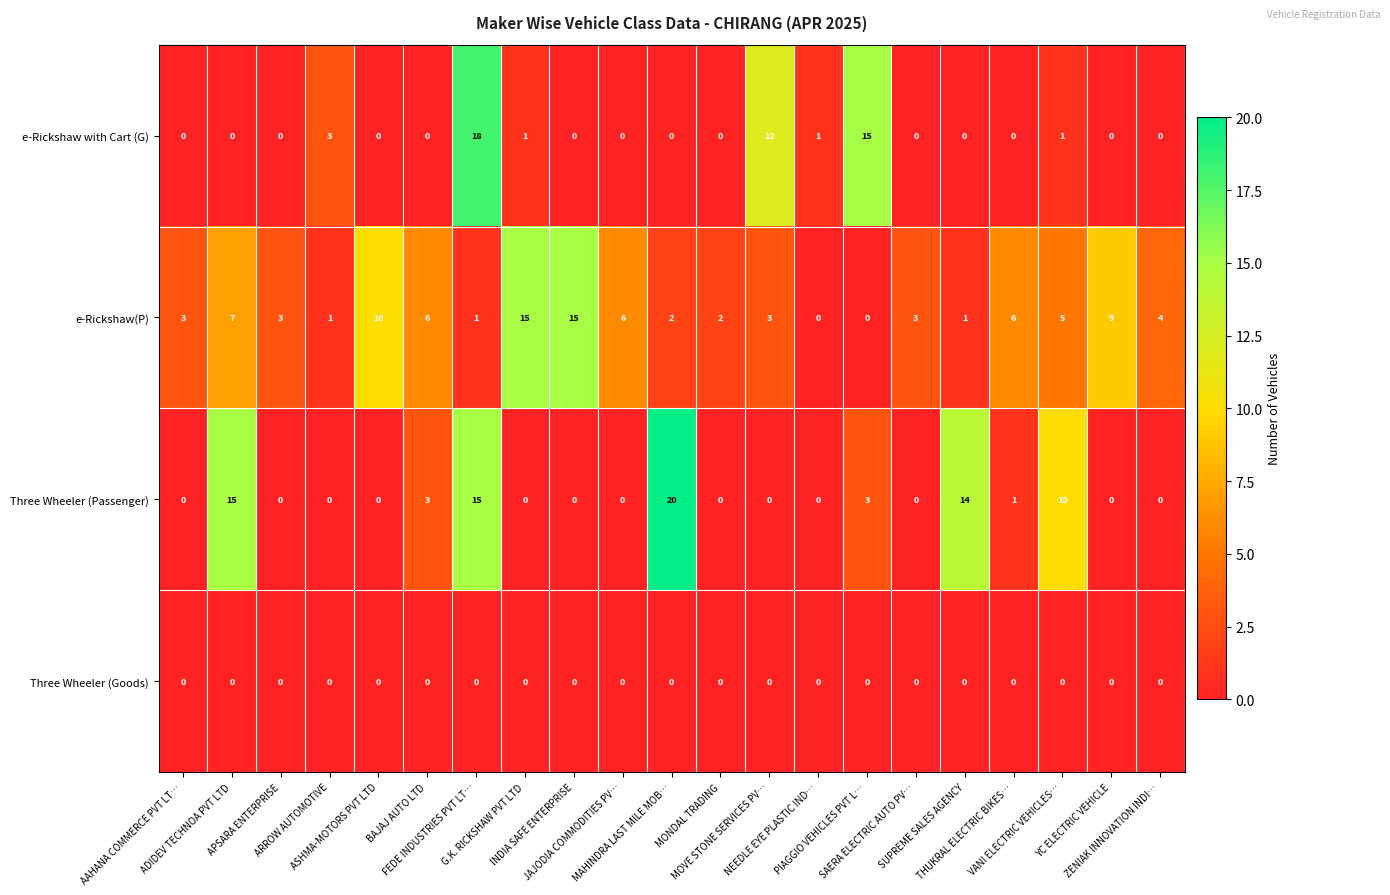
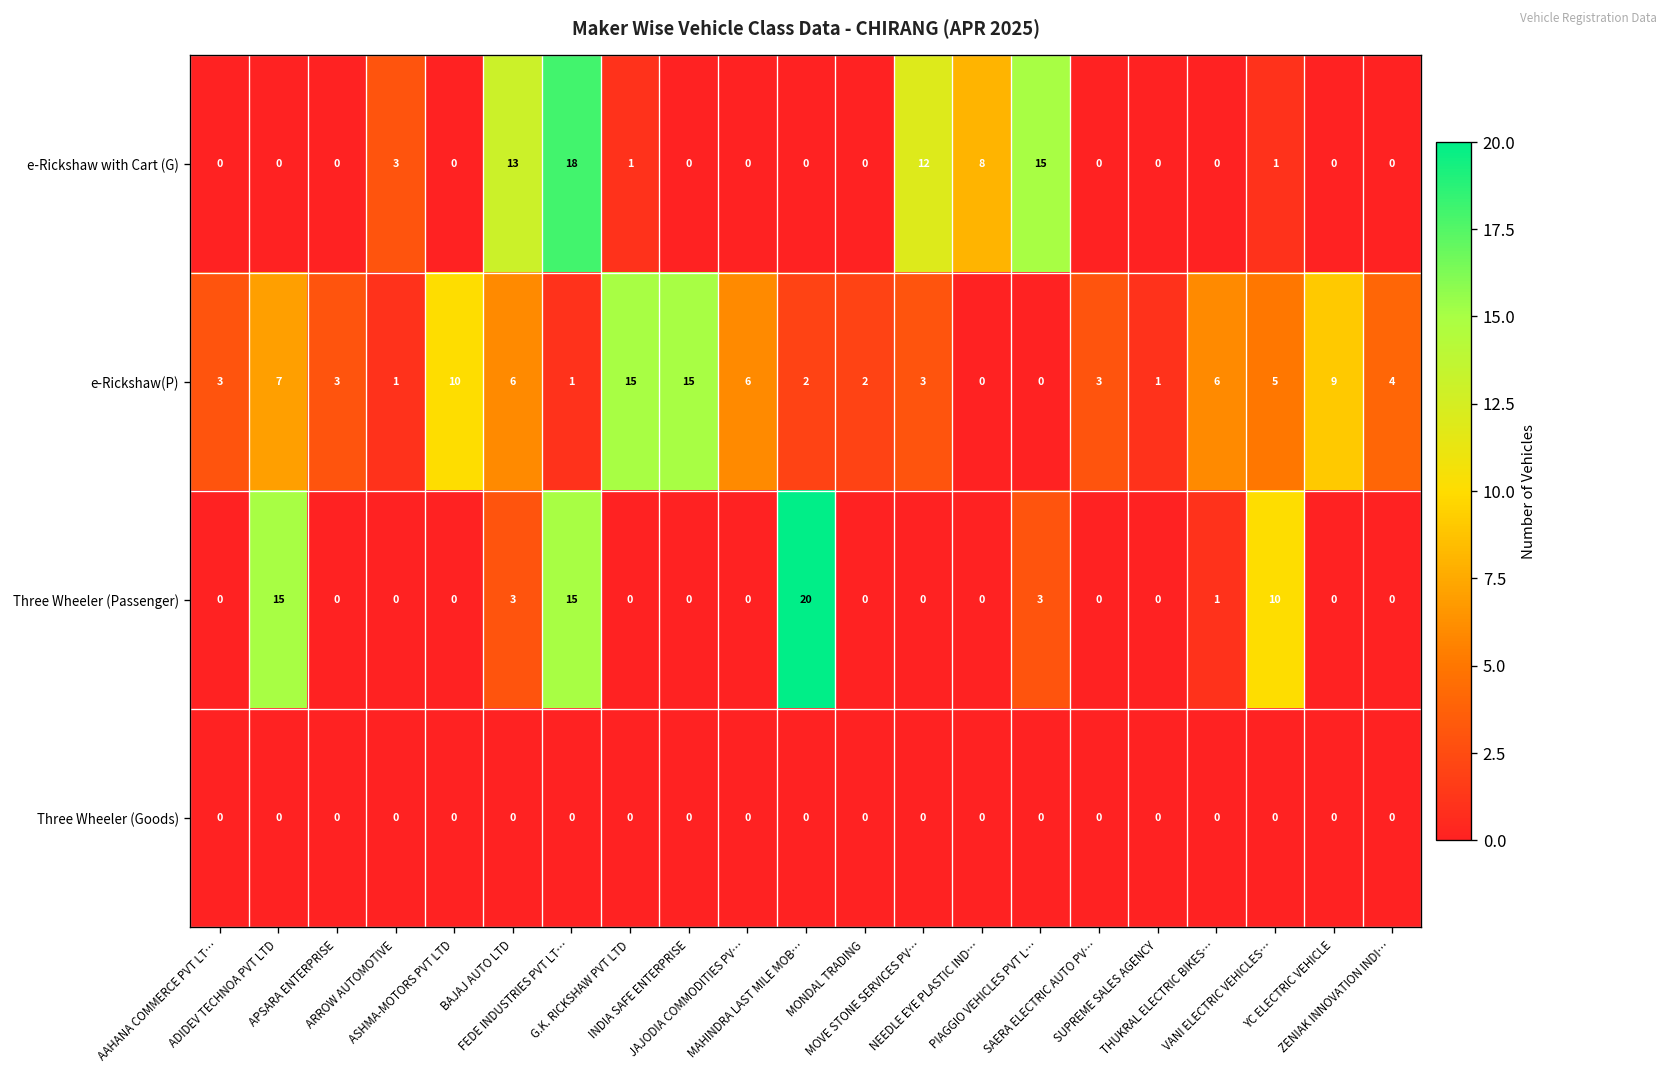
  {
    "e-Rickshaw with Cart (G)": {
      "AAHANA COMMERCE PVT LT…": 0,
      "ADIDEV TECHNOA PVT LTD": 0,
      "APSARA ENTERPRISE": 0,
      "ARROW AUTOMOTIVE": 3,
      "ASHMA-MOTORS PVT LTD": 0,
-     "BAJAJ AUTO LTD": 0,
+     "BAJAJ AUTO LTD": 13,
      "FEDE INDUSTRIES PVT LT…": 18,
      "G.K. RICKSHAW PVT LTD": 1,
      "INDIA SAFE ENTERPRISE": 0,
      "JAJODIA COMMODITIES PV…": 0,
      "MAHINDRA LAST MILE MOB…": 0,
      "MONDAL TRADING": 0,
      "MOVE STONE SERVICES PV…": 12,
-     "NEEDLE EYE PLASTIC IND…": 1,
+     "NEEDLE EYE PLASTIC IND…": 8,
      "PIAGGIO VEHICLES PVT L…": 15,
      "SAERA ELECTRIC AUTO PV…": 0,
      "SUPREME SALES AGENCY": 0,
      "THUKRAL ELECTRIC BIKES…": 0,
      "VANI ELECTRIC VEHICLES…": 1,
      "YC ELECTRIC VEHICLE": 0,
      "ZENIAK INNOVATION INDI…": 0
    },
    "e-Rickshaw(P)": {
      "AAHANA COMMERCE PVT LT…": 3,
      "ADIDEV TECHNOA PVT LTD": 7,
      "APSARA ENTERPRISE": 3,
      "ARROW AUTOMOTIVE": 1,
      "ASHMA-MOTORS PVT LTD": 10,
      "BAJAJ AUTO LTD": 6,
      "FEDE INDUSTRIES PVT LT…": 1,
      "G.K. RICKSHAW PVT LTD": 15,
      "INDIA SAFE ENTERPRISE": 15,
      "JAJODIA COMMODITIES PV…": 6,
      "MAHINDRA LAST MILE MOB…": 2,
      "MONDAL TRADING": 2,
      "MOVE STONE SERVICES PV…": 3,
      "NEEDLE EYE PLASTIC IND…": 0,
      "PIAGGIO VEHICLES PVT L…": 0,
      "SAERA ELECTRIC AUTO PV…": 3,
      "SUPREME SALES AGENCY": 1,
      "THUKRAL ELECTRIC BIKES…": 6,
      "VANI ELECTRIC VEHICLES…": 5,
      "YC ELECTRIC VEHICLE": 9,
      "ZENIAK INNOVATION INDI…": 4
    },
    "Three Wheeler (Passenger)": {
      "AAHANA COMMERCE PVT LT…": 0,
      "ADIDEV TECHNOA PVT LTD": 15,
      "APSARA ENTERPRISE": 0,
      "ARROW AUTOMOTIVE": 0,
      "ASHMA-MOTORS PVT LTD": 0,
      "BAJAJ AUTO LTD": 3,
      "FEDE INDUSTRIES PVT LT…": 15,
      "G.K. RICKSHAW PVT LTD": 0,
      "INDIA SAFE ENTERPRISE": 0,
      "JAJODIA COMMODITIES PV…": 0,
      "MAHINDRA LAST MILE MOB…": 20,
      "MONDAL TRADING": 0,
      "MOVE STONE SERVICES PV…": 0,
      "NEEDLE EYE PLASTIC IND…": 0,
      "PIAGGIO VEHICLES PVT L…": 3,
      "SAERA ELECTRIC AUTO PV…": 0,
-     "SUPREME SALES AGENCY": 14,
+     "SUPREME SALES AGENCY": 0,
      "THUKRAL ELECTRIC BIKES…": 1,
      "VANI ELECTRIC VEHICLES…": 10,
      "YC ELECTRIC VEHICLE": 0,
      "ZENIAK INNOVATION INDI…": 0
    },
    "Three Wheeler (Goods)": {
      "AAHANA COMMERCE PVT LT…": 0,
      "ADIDEV TECHNOA PVT LTD": 0,
      "APSARA ENTERPRISE": 0,
      "ARROW AUTOMOTIVE": 0,
      "ASHMA-MOTORS PVT LTD": 0,
      "BAJAJ AUTO LTD": 0,
      "FEDE INDUSTRIES PVT LT…": 0,
      "G.K. RICKSHAW PVT LTD": 0,
      "INDIA SAFE ENTERPRISE": 0,
      "JAJODIA COMMODITIES PV…": 0,
      "MAHINDRA LAST MILE MOB…": 0,
      "MONDAL TRADING": 0,
      "MOVE STONE SERVICES PV…": 0,
      "NEEDLE EYE PLASTIC IND…": 0,
      "PIAGGIO VEHICLES PVT L…": 0,
      "SAERA ELECTRIC AUTO PV…": 0,
      "SUPREME SALES AGENCY": 0,
      "THUKRAL ELECTRIC BIKES…": 0,
      "VANI ELECTRIC VEHICLES…": 0,
      "YC ELECTRIC VEHICLE": 0,
      "ZENIAK INNOVATION INDI…": 0
    }
  }
